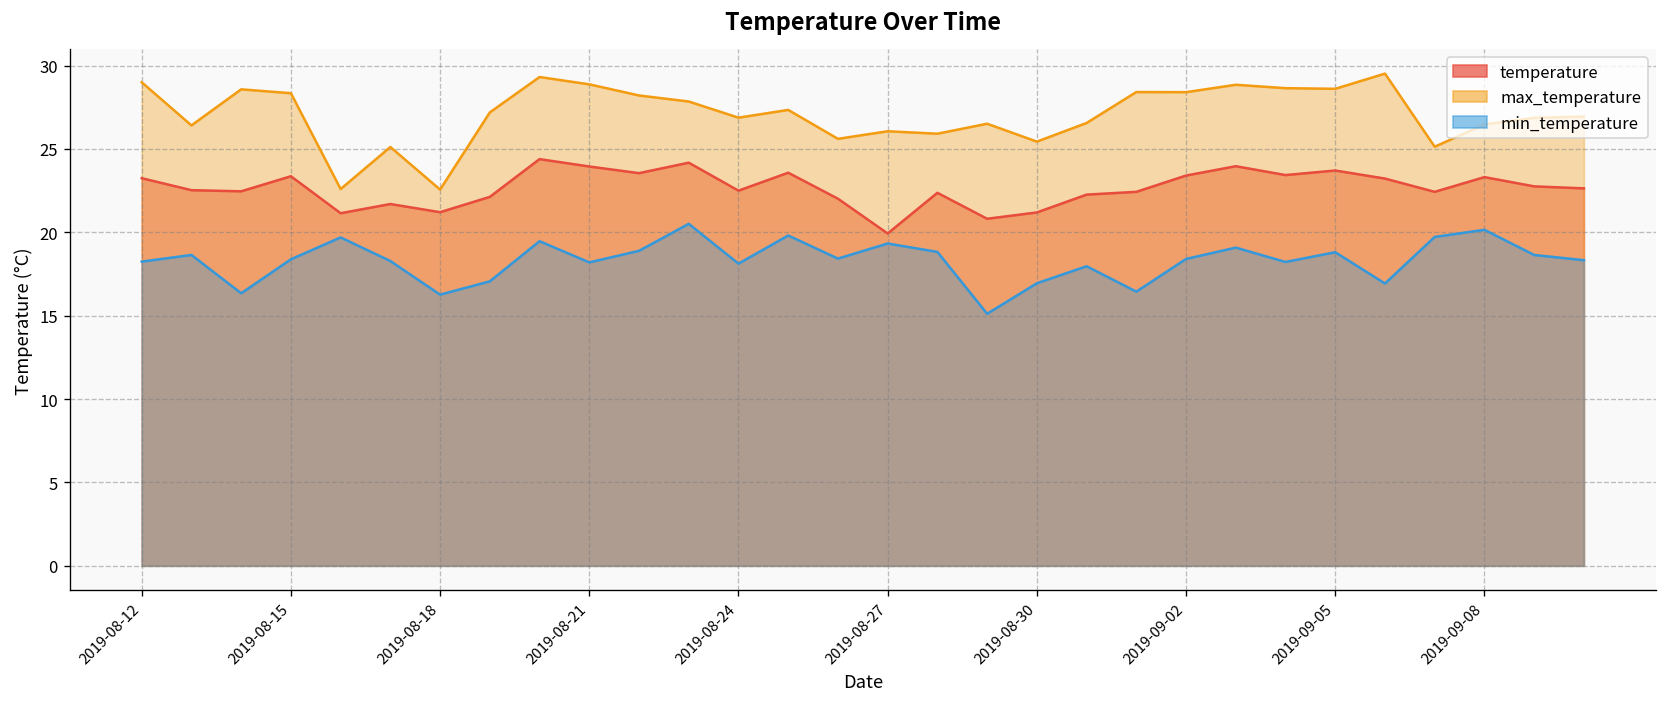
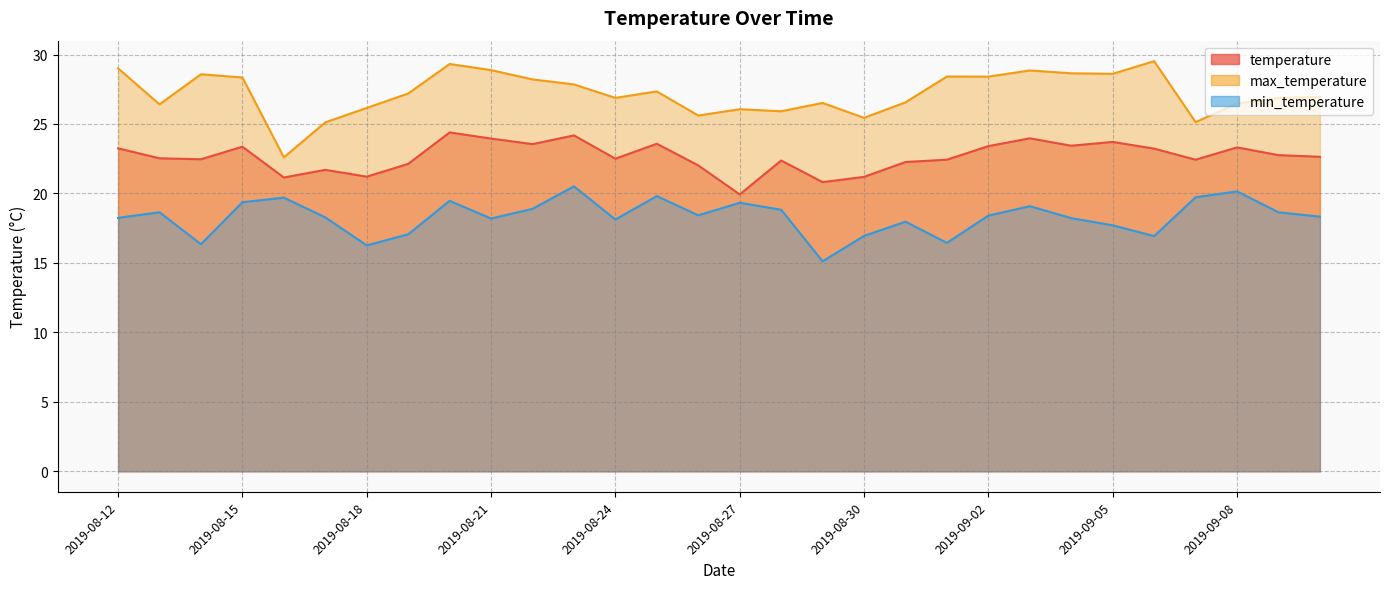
  {
    "temperature": {
      "2019-08-12": 23.2,
      "2019-08-15": 23.4,
      "2019-08-18": 21.2,
      "2019-08-21": 23.9,
      "2019-08-24": 22.5,
      "2019-08-27": 19.9,
      "2019-08-30": 21.2,
      "2019-09-02": 23.4,
      "2019-09-05": 23.7,
      "2019-09-08": 23.3
    },
    "max_temperature": {
      "2019-08-12": 29.0,
      "2019-08-15": 28.3,
-     "2019-08-18": 22.6,
+     "2019-08-18": 26.2,
      "2019-08-21": 28.9,
      "2019-08-24": 26.9,
      "2019-08-27": 26.1,
      "2019-08-30": 25.4,
      "2019-09-02": 28.4,
      "2019-09-05": 28.6
    },
    "min_temperature": {
      "2019-08-12": 18.2,
-     "2019-08-15": 18.4,
+     "2019-08-15": 19.4,
      "2019-08-18": 16.3,
      "2019-08-21": 18.2,
      "2019-08-24": 18.1,
      "2019-08-27": 19.3,
      "2019-08-30": 16.9,
      "2019-09-02": 18.4,
-     "2019-09-05": 18.8,
+     "2019-09-05": 17.7,
      "2019-09-08": 20.2
    }
  }
